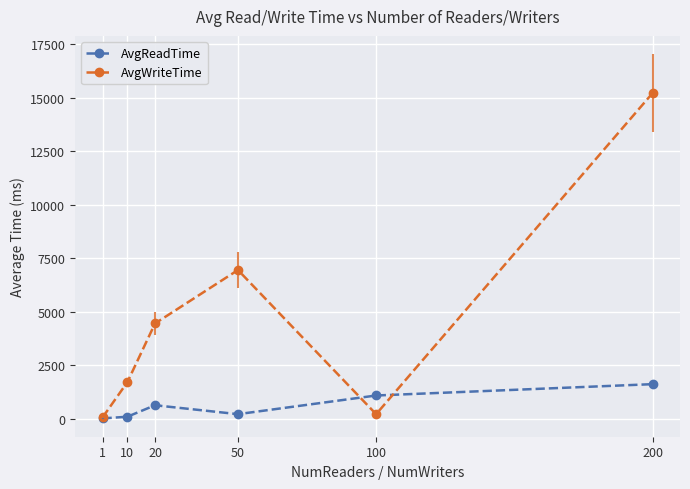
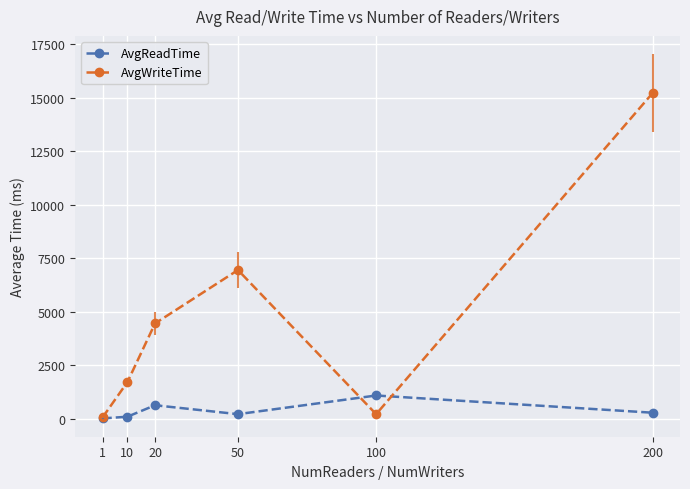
  {
    "AvgReadTime": {
      "10": 100,
      "20": 600,
      "50": 200,
      "100": 1100,
-     "200": 1600
+     "200": 300
    },
    "AvgWriteTime": {
      "10": 1700,
      "20": 4500,
      "50": 7000,
      "100": 200,
      "200": 15200
    }
  }
